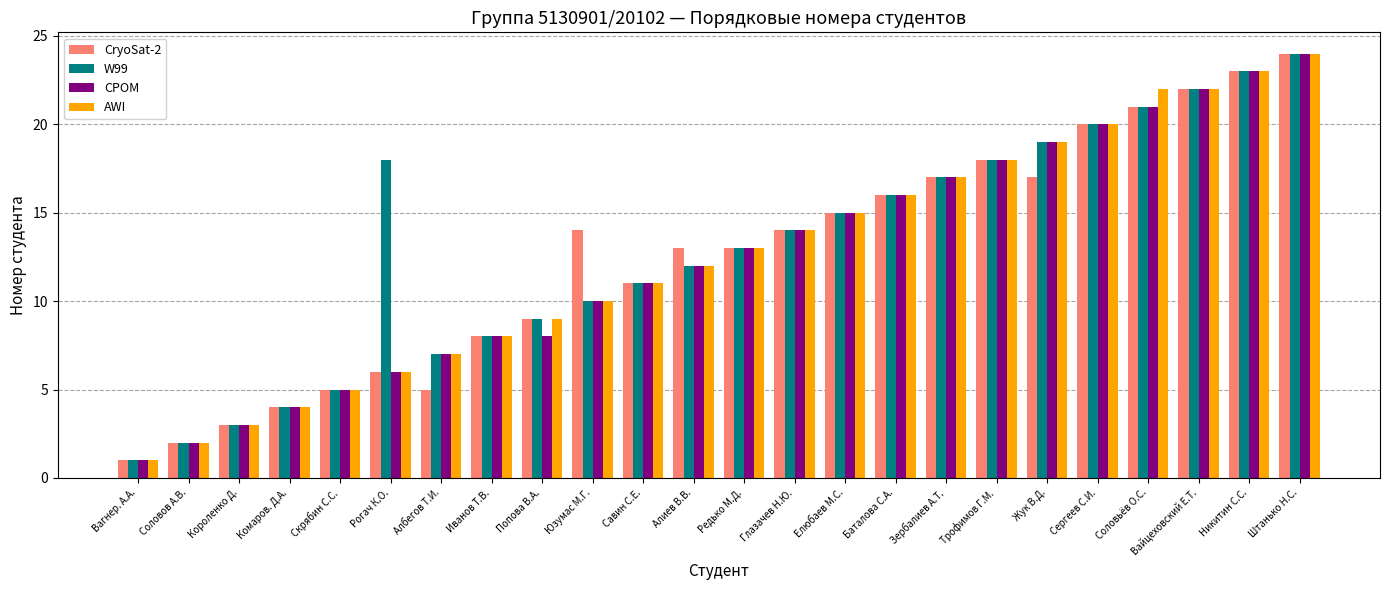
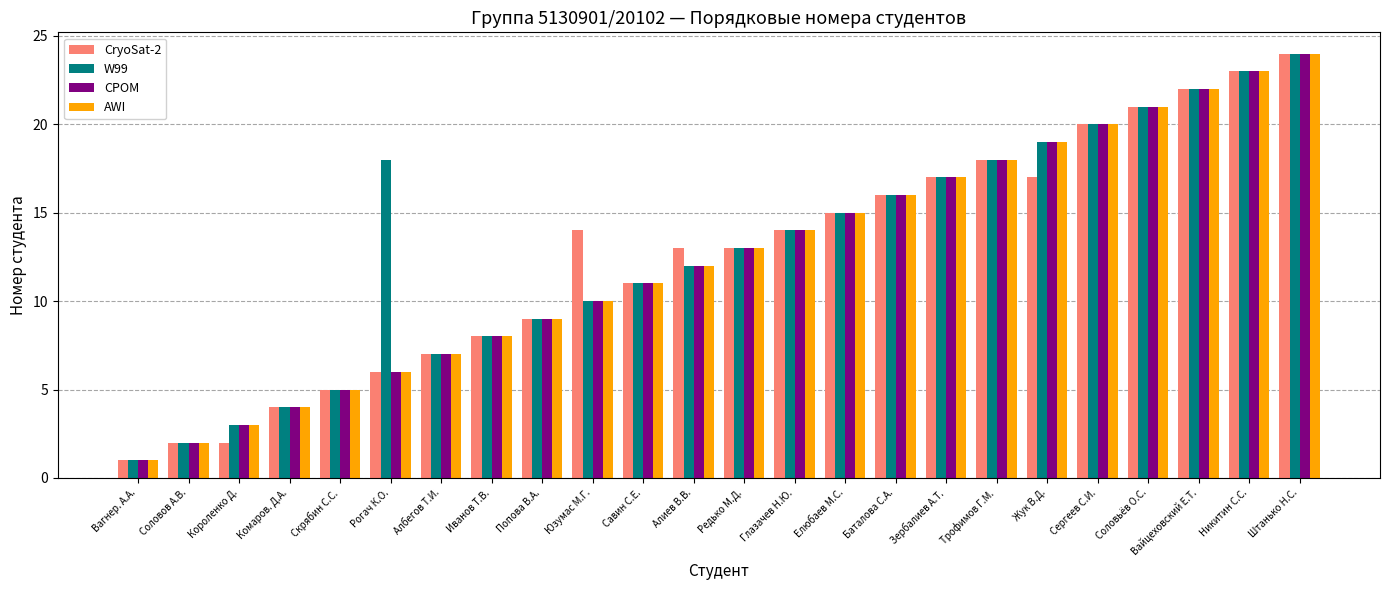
  {
    "CryoSat-2": {
      "Вагнер. А.А.": 1,
      "Соловов А.В.": 2,
-     "Короленко Д.": 3,
+     "Короленко Д.": 2,
      "Комаров. Д.А.": 4,
      "Скрябин С.С.": 5,
      "Рогач К.О.": 6,
-     "Албегов Т.И.": 5,
+     "Албегов Т.И.": 7,
      "Иванов Т.В.": 8,
      "Попова В.А.": 9,
      "Юзумас М.Г.": 14,
      "Савин С.Е.": 11,
      "Алиев В.В.": 13,
      "Редько М.Д.": 13,
      "Глазачев Н.Ю.": 14,
      "Елюбаев М.С.": 15,
      "Баталова С.А.": 16,
      "Зербалиев А.Т.": 17,
      "Трофимов Г.М.": 18,
      "Жук В.Д.": 17,
      "Сергеев С.И.": 20,
      "Соловьёв О.С.": 21,
      "Вайцеховский Е.Т.": 22,
      "Никитин С.С.": 23,
      "Штанько Н.С.": 24
    },
    "W99": {
      "Вагнер. А.А.": 1,
      "Соловов А.В.": 2,
      "Короленко Д.": 3,
      "Комаров. Д.А.": 4,
      "Скрябин С.С.": 5,
      "Рогач К.О.": 18,
      "Албегов Т.И.": 7,
      "Иванов Т.В.": 8,
      "Попова В.А.": 9,
      "Юзумас М.Г.": 10,
      "Савин С.Е.": 11,
      "Алиев В.В.": 12,
      "Редько М.Д.": 13,
      "Глазачев Н.Ю.": 14,
      "Елюбаев М.С.": 15,
      "Баталова С.А.": 16,
      "Зербалиев А.Т.": 17,
      "Трофимов Г.М.": 18,
      "Жук В.Д.": 19,
      "Сергеев С.И.": 20,
      "Соловьёв О.С.": 21,
      "Вайцеховский Е.Т.": 22,
      "Никитин С.С.": 23,
      "Штанько Н.С.": 24
    },
    "CPOM": {
      "Вагнер. А.А.": 1,
      "Соловов А.В.": 2,
      "Короленко Д.": 3,
      "Комаров. Д.А.": 4,
      "Скрябин С.С.": 5,
      "Рогач К.О.": 6,
      "Албегов Т.И.": 7,
      "Иванов Т.В.": 8,
-     "Попова В.А.": 8,
+     "Попова В.А.": 9,
      "Юзумас М.Г.": 10,
      "Савин С.Е.": 11,
      "Алиев В.В.": 12,
      "Редько М.Д.": 13,
      "Глазачев Н.Ю.": 14,
      "Елюбаев М.С.": 15,
      "Баталова С.А.": 16,
      "Зербалиев А.Т.": 17,
      "Трофимов Г.М.": 18,
      "Жук В.Д.": 19,
      "Сергеев С.И.": 20,
      "Соловьёв О.С.": 21,
      "Вайцеховский Е.Т.": 22,
      "Никитин С.С.": 23,
      "Штанько Н.С.": 24
    },
    "AWI": {
      "Вагнер. А.А.": 1,
      "Соловов А.В.": 2,
      "Короленко Д.": 3,
      "Комаров. Д.А.": 4,
      "Скрябин С.С.": 5,
      "Рогач К.О.": 6,
      "Албегов Т.И.": 7,
      "Иванов Т.В.": 8,
      "Попова В.А.": 9,
      "Юзумас М.Г.": 10,
      "Савин С.Е.": 11,
      "Алиев В.В.": 12,
      "Редько М.Д.": 13,
      "Глазачев Н.Ю.": 14,
      "Елюбаев М.С.": 15,
      "Баталова С.А.": 16,
      "Зербалиев А.Т.": 17,
      "Трофимов Г.М.": 18,
      "Жук В.Д.": 19,
      "Сергеев С.И.": 20,
-     "Соловьёв О.С.": 22,
+     "Соловьёв О.С.": 21,
      "Вайцеховский Е.Т.": 22,
      "Никитин С.С.": 23,
      "Штанько Н.С.": 24
    }
  }
